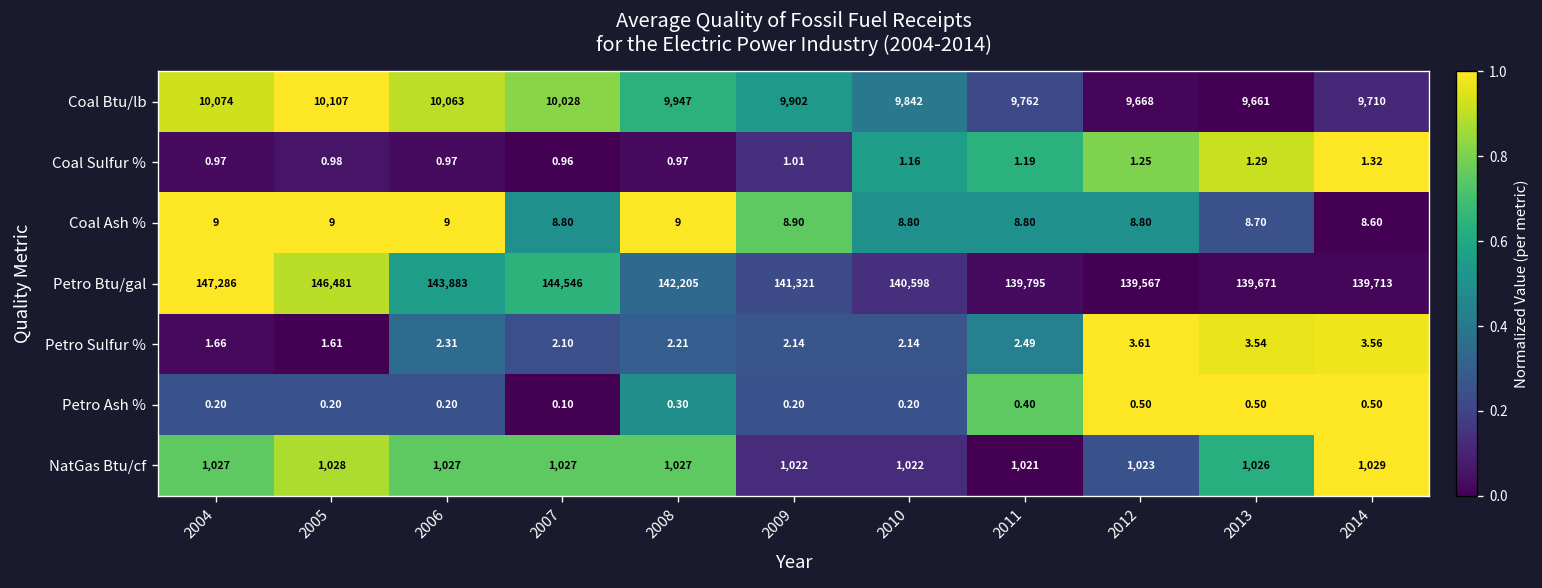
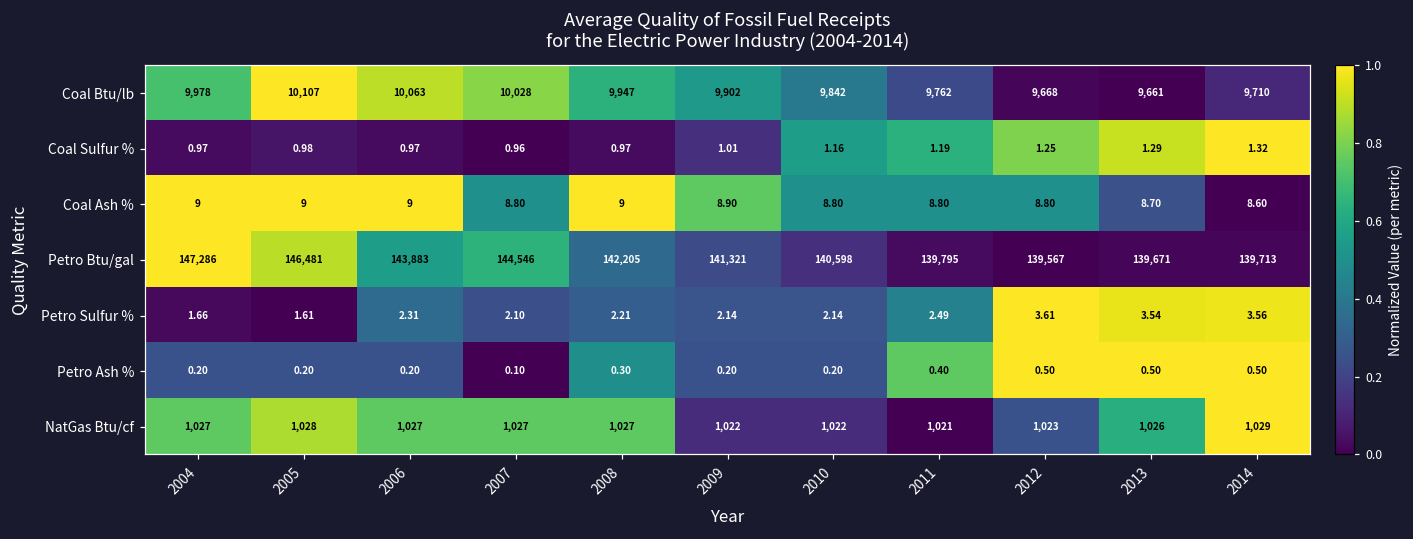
  {
    "Coal Btu/lb": {
-     "2004": "10,074",
+     "2004": "9,978",
      "2005": "10,107",
      "2006": "10,063",
      "2007": "10,028",
      "2008": "9,947",
      "2009": "9,902",
      "2010": "9,842",
      "2011": "9,762",
      "2012": "9,668",
      "2013": "9,661",
      "2014": "9,710"
    },
    "Coal Sulfur %": {
      "2004": "0.97",
      "2005": "0.98",
      "2006": "0.97",
      "2007": "0.96",
      "2008": "0.97",
      "2009": "1.01",
      "2010": "1.16",
      "2011": "1.19",
      "2012": "1.25",
      "2013": "1.29",
      "2014": "1.32"
    },
    "Coal Ash %": {
      "2004": "9",
      "2005": "9",
      "2006": "9",
      "2007": "8.80",
      "2008": "9",
      "2009": "8.90",
      "2010": "8.80",
      "2011": "8.80",
      "2012": "8.80",
      "2013": "8.70",
      "2014": "8.60"
    },
    "Petro Btu/gal": {
      "2004": "147,286",
      "2005": "146,481",
      "2006": "143,883",
      "2007": "144,546",
      "2008": "142,205",
      "2009": "141,321",
      "2010": "140,598",
      "2011": "139,795",
      "2012": "139,567",
      "2013": "139,671",
      "2014": "139,713"
    },
    "Petro Sulfur %": {
      "2004": "1.66",
      "2005": "1.61",
      "2006": "2.31",
      "2007": "2.10",
      "2008": "2.21",
      "2009": "2.14",
      "2010": "2.14",
      "2011": "2.49",
      "2012": "3.61",
      "2013": "3.54",
      "2014": "3.56"
    },
    "Petro Ash %": {
      "2004": "0.20",
      "2005": "0.20",
      "2006": "0.20",
      "2007": "0.10",
      "2008": "0.30",
      "2009": "0.20",
      "2010": "0.20",
      "2011": "0.40",
      "2012": "0.50",
      "2013": "0.50",
      "2014": "0.50"
    },
    "NatGas Btu/cf": {
      "2004": "1,027",
      "2005": "1,028",
      "2006": "1,027",
      "2007": "1,027",
      "2008": "1,027",
      "2009": "1,022",
      "2010": "1,022",
      "2011": "1,021",
      "2012": "1,023",
      "2013": "1,026",
      "2014": "1,029"
    }
  }
